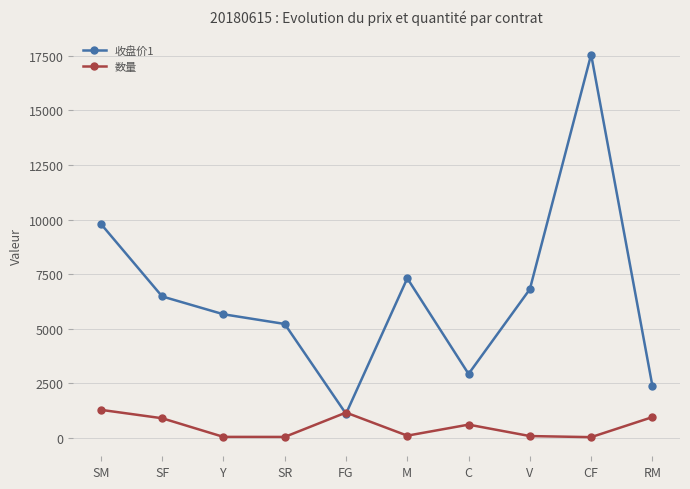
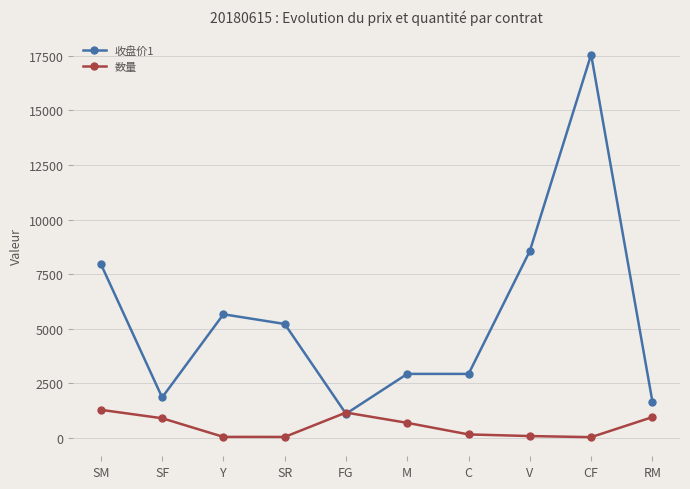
  {
    "收盘价1": {
-     "SM": 9800,
-     "SF": 6500,
+     "SM": 8000,
+     "SF": 1900,
      "Y": 5700,
      "SR": 5200,
-     "M": 7300,
+     "M": 2900,
      "C": 2900,
-     "V": 6800,
+     "V": 8600,
      "CF": 17600,
-     "RM": 2400
+     "RM": 1700
    },
    "数量": {
      "SM": 1300,
      "SF": 900,
      "Y": 100,
      "SR": 100,
-     "M": 100,
-     "C": 600,
+     "M": 700,
+     "C": 200,
      "V": 100,
      "CF": 0,
      "RM": 1000
    }
  }
